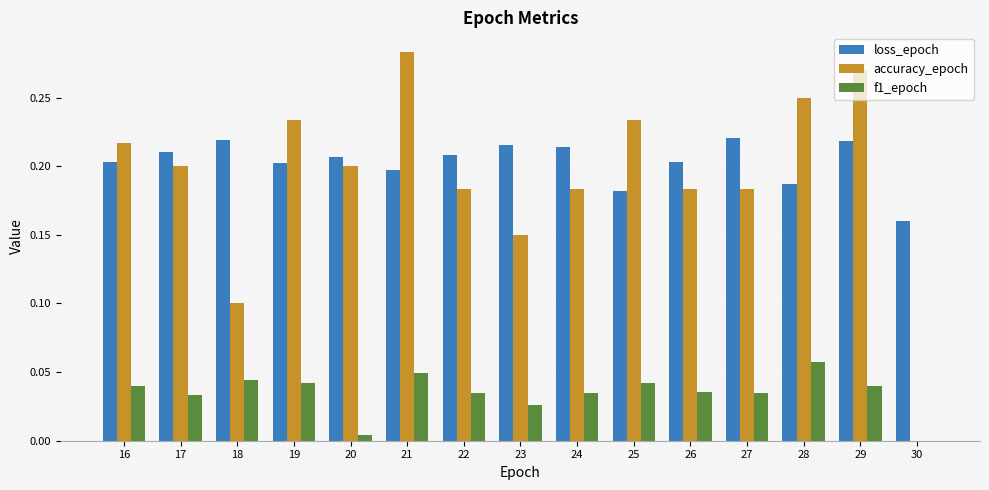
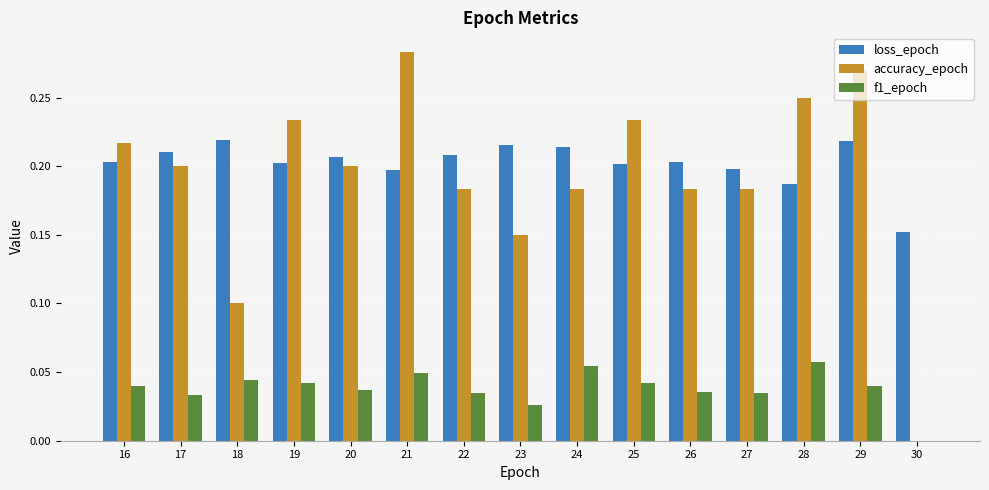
  {
    "loss_epoch": {
      "16": 0.203,
      "17": 0.211,
      "18": 0.219,
      "19": 0.202,
      "20": 0.207,
      "21": 0.197,
      "22": 0.208,
      "23": 0.215,
      "24": 0.214,
-     "25": 0.182,
+     "25": 0.202,
      "26": 0.203,
-     "27": 0.221,
+     "27": 0.198,
      "28": 0.187,
      "29": 0.218,
-     "30": 0.160
+     "30": 0.152
    },
    "accuracy_epoch": {
      "16": 0.217,
      "17": 0.200,
      "18": 0.100,
      "19": 0.233,
      "20": 0.200,
      "21": 0.283,
      "22": 0.183,
      "23": 0.150,
      "24": 0.183,
      "25": 0.233,
      "26": 0.183,
      "27": 0.183,
      "28": 0.250,
      "30": 0.000
    },
    "f1_epoch": {
      "16": 0.040,
      "17": 0.033,
      "18": 0.044,
      "19": 0.042,
-     "20": 0.004,
+     "20": 0.037,
      "21": 0.049,
      "22": 0.034,
      "23": 0.026,
-     "24": 0.034,
+     "24": 0.054,
      "25": 0.042,
      "26": 0.036,
      "27": 0.034,
      "28": 0.057,
      "29": 0.040,
      "30": 0.000
    }
  }
